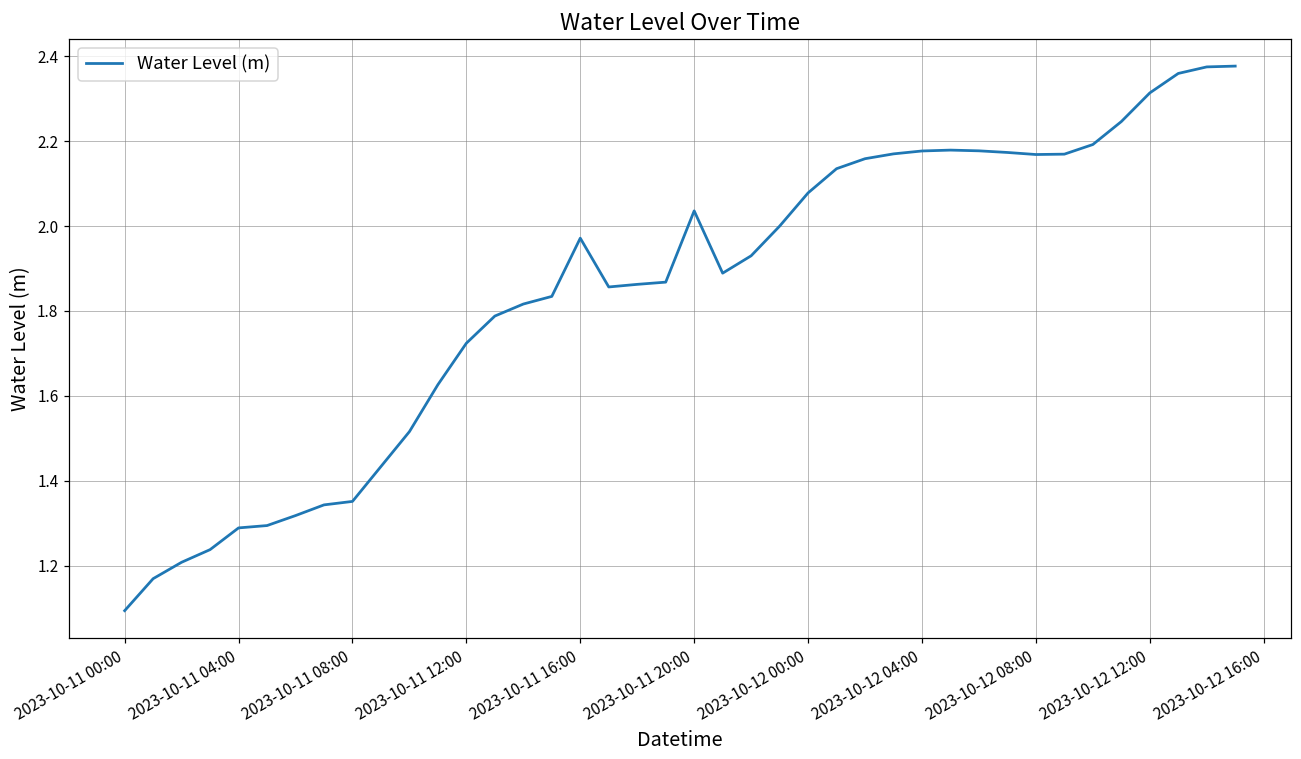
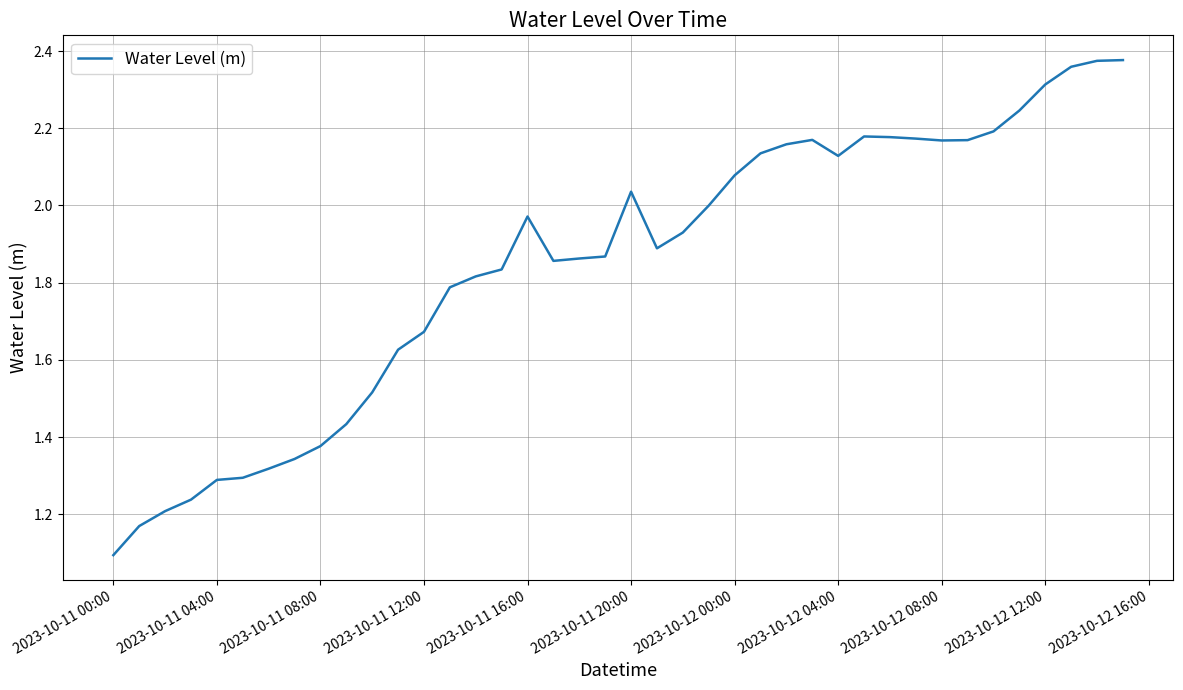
  {
    "2023-10-11 00:00": 1.09,
    "2023-10-11 04:00": 1.29,
-   "2023-10-11 08:00": 1.35,
-   "2023-10-11 12:00": 1.72,
+   "2023-10-11 08:00": 1.38,
+   "2023-10-11 12:00": 1.67,
    "2023-10-11 16:00": 1.97,
    "2023-10-11 20:00": 2.04,
    "2023-10-12 00:00": 2.08,
-   "2023-10-12 04:00": 2.18,
+   "2023-10-12 04:00": 2.13,
    "2023-10-12 08:00": 2.17,
    "2023-10-12 12:00": 2.31
  }
